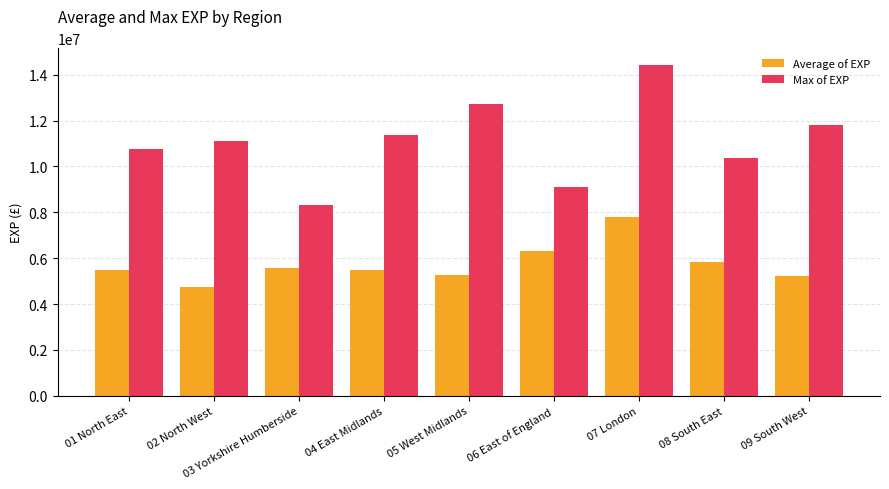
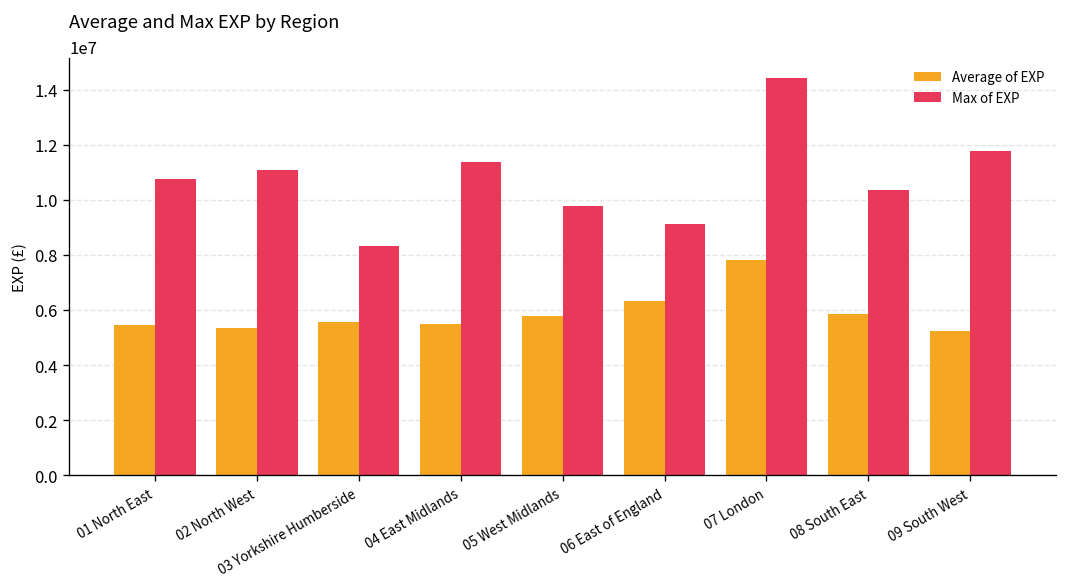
  {
    "Average of EXP": {
      "01 North East": 5500000,
-     "02 North West": 4800000,
+     "02 North West": 5300000,
      "03 Yorkshire Humberside": 5600000,
      "04 East Midlands": 5500000,
-     "05 West Midlands": 5300000,
+     "05 West Midlands": 5800000,
      "06 East of England": 6300000,
      "07 London": 7800000,
      "08 South East": 5800000,
      "09 South West": 5200000
    },
    "Max of EXP": {
      "01 North East": 10800000,
      "02 North West": 11100000,
      "03 Yorkshire Humberside": 8300000,
      "04 East Midlands": 11400000,
-     "05 West Midlands": 12700000,
+     "05 West Midlands": 9800000,
      "06 East of England": 9100000,
      "07 London": 14400000,
      "08 South East": 10400000,
      "09 South West": 11800000
    }
  }
